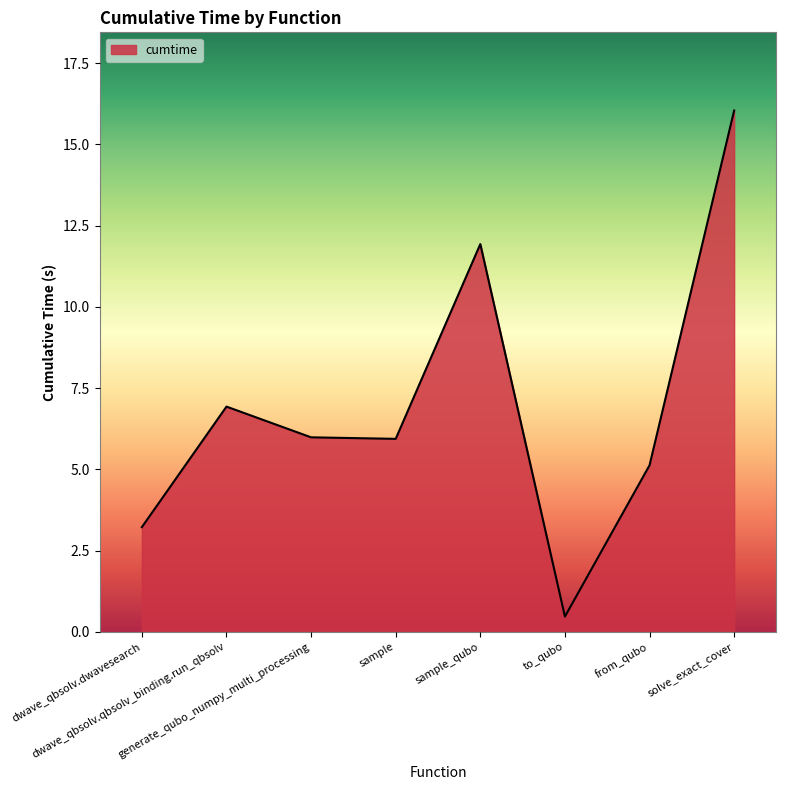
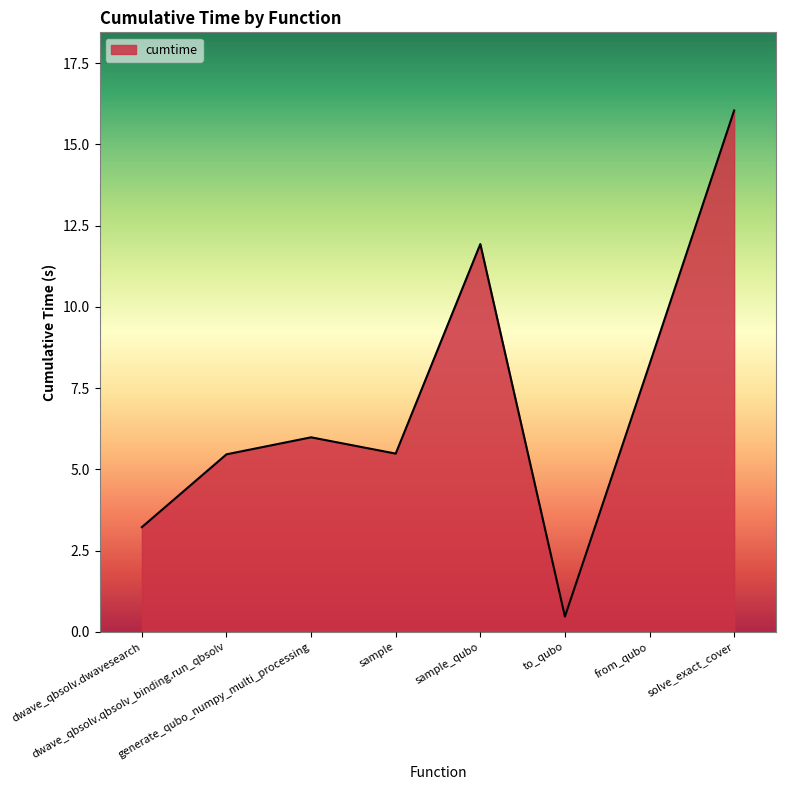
  {
    "dwave_qbsolv.dwavesearch": 3.2,
-   "dwave_qbsolv.qbsolv_binding.run_qbsolv": 6.9,
+   "dwave_qbsolv.qbsolv_binding.run_qbsolv": 5.5,
    "generate_qubo_numpy_multi_processing": 6.0,
-   "sample": 5.9,
+   "sample": 5.5,
    "sample_qubo": 11.9,
    "to_qubo": 0.5,
-   "from_qubo": 5.1,
+   "from_qubo": 8.2,
    "solve_exact_cover": 16.0
  }
